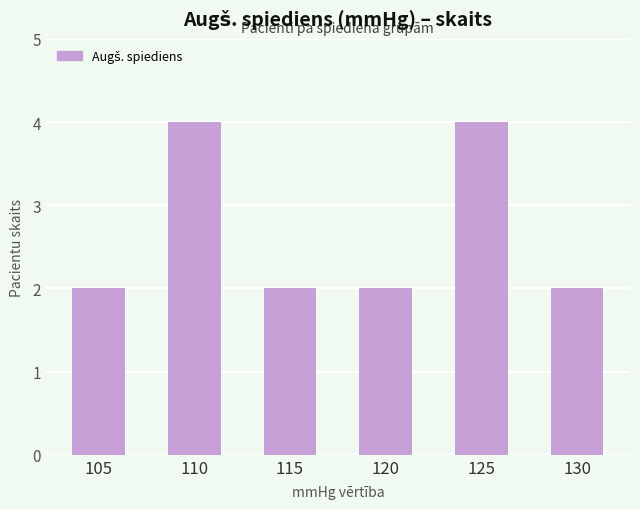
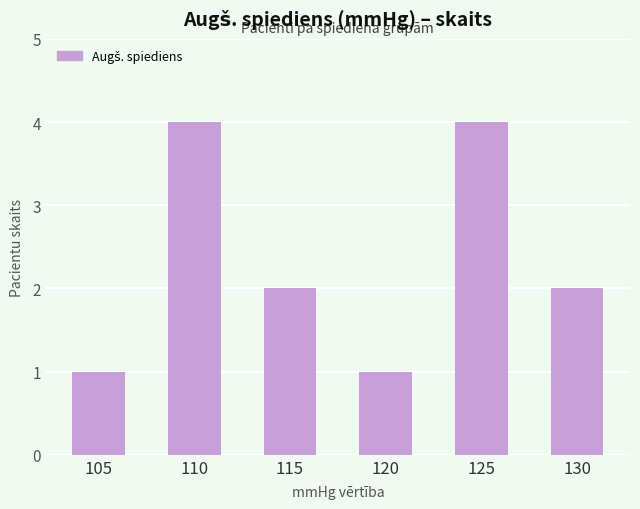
  {
-   "105": 2,
+   "105": 1,
    "110": 4,
    "115": 2,
-   "120": 2,
+   "120": 1,
    "125": 4,
    "130": 2
  }
